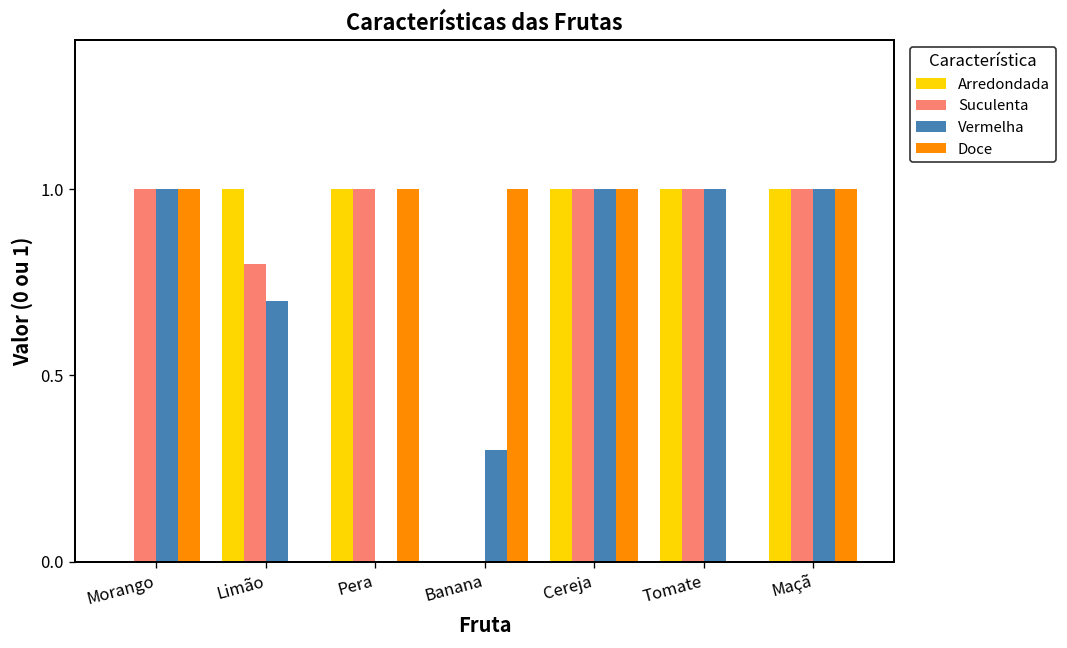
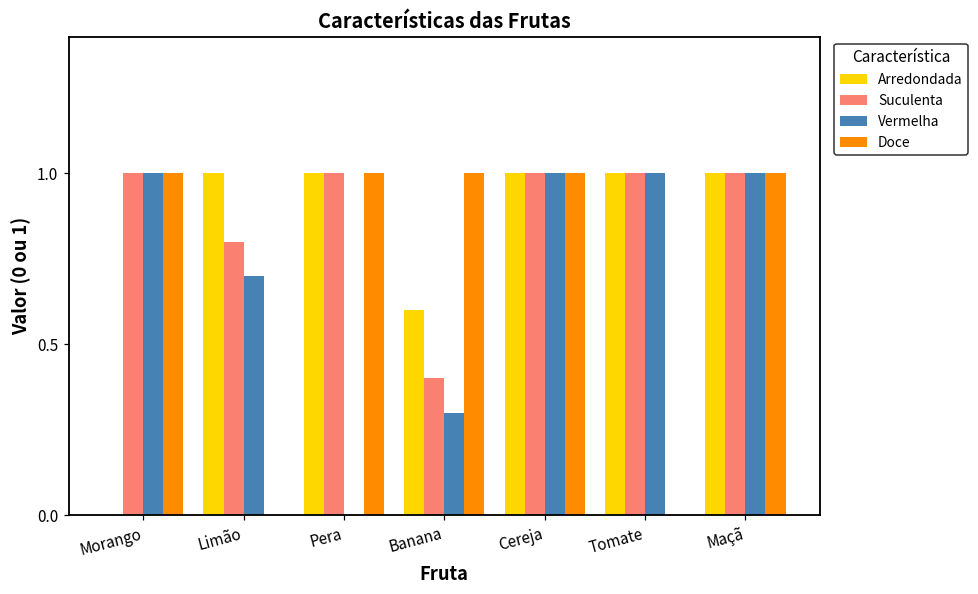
  {
    "Arredondada": {
      "Morango": 0.0,
      "Limão": 1.0,
      "Pera": 1.0,
-     "Banana": 0.0,
+     "Banana": 0.6,
      "Cereja": 1.0,
      "Tomate": 1.0,
      "Maçã": 1.0
    },
    "Suculenta": {
      "Morango": 1.0,
      "Limão": 0.8,
      "Pera": 1.0,
-     "Banana": 0.0,
+     "Banana": 0.4,
      "Cereja": 1.0,
      "Tomate": 1.0,
      "Maçã": 1.0
    },
    "Vermelha": {
      "Morango": 1.0,
      "Limão": 0.7,
      "Pera": 0.0,
      "Banana": 0.3,
      "Cereja": 1.0,
      "Tomate": 1.0,
      "Maçã": 1.0
    },
    "Doce": {
      "Morango": 1.0,
      "Limão": 0.0,
      "Pera": 1.0,
      "Banana": 1.0,
      "Cereja": 1.0,
      "Tomate": 0.0,
      "Maçã": 1.0
    }
  }
